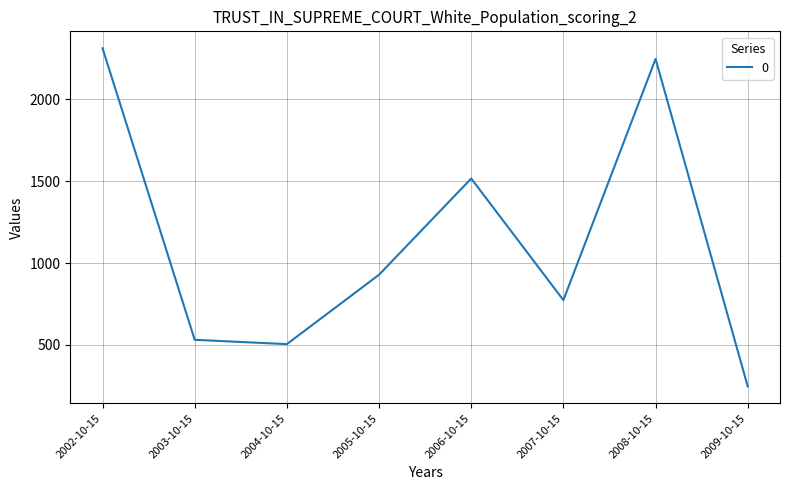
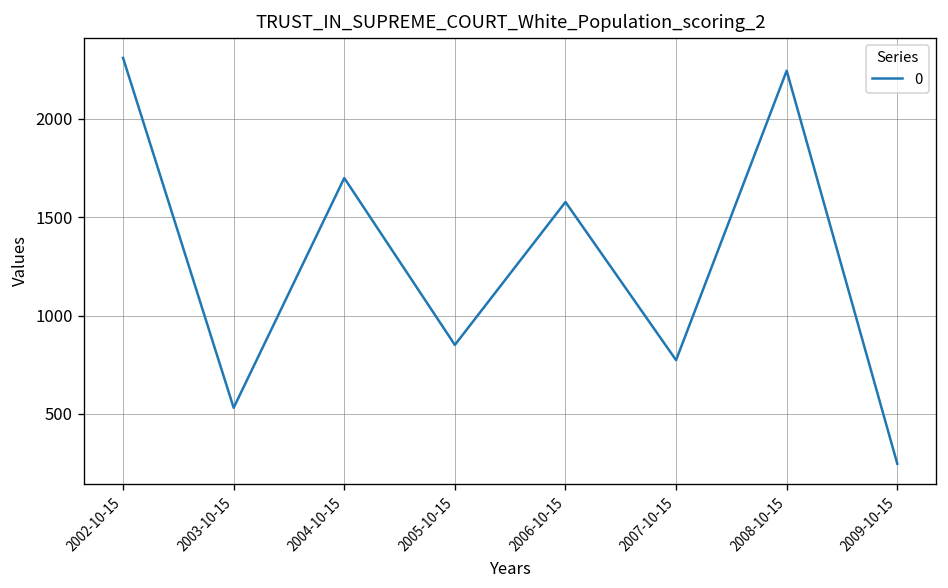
  {
    "2002-10-15": 2310,
    "2003-10-15": 530,
-   "2004-10-15": 510,
-   "2005-10-15": 930,
-   "2006-10-15": 1520,
+   "2004-10-15": 1700,
+   "2005-10-15": 850,
+   "2006-10-15": 1580,
    "2007-10-15": 770,
    "2008-10-15": 2250,
    "2009-10-15": 250
  }
